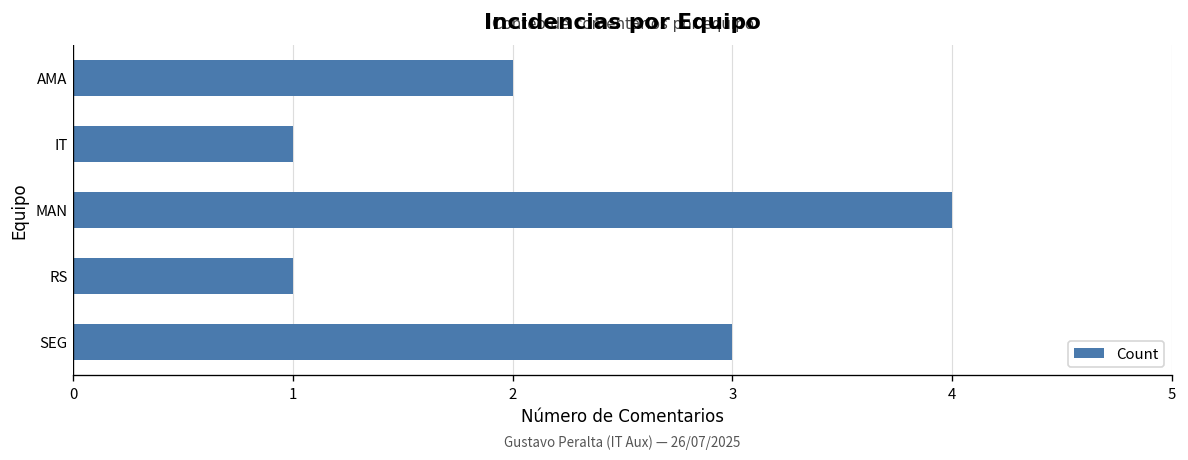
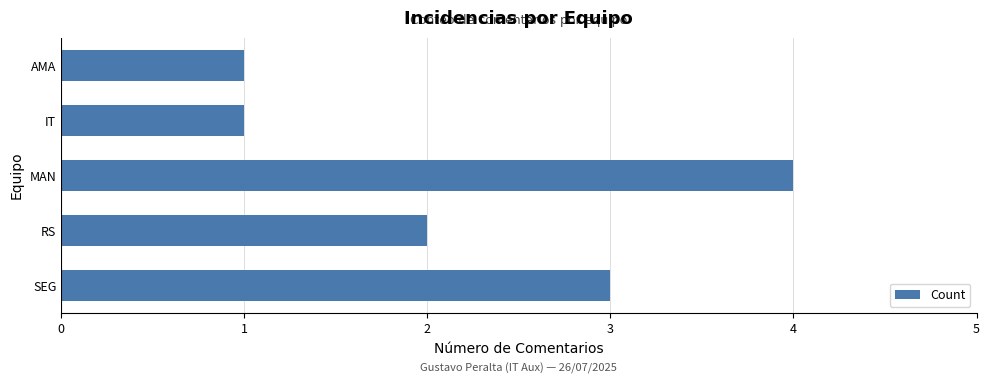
  {
-   "AMA": 2,
+   "AMA": 1,
    "IT": 1,
    "MAN": 4,
-   "RS": 1,
+   "RS": 2,
    "SEG": 3
  }
